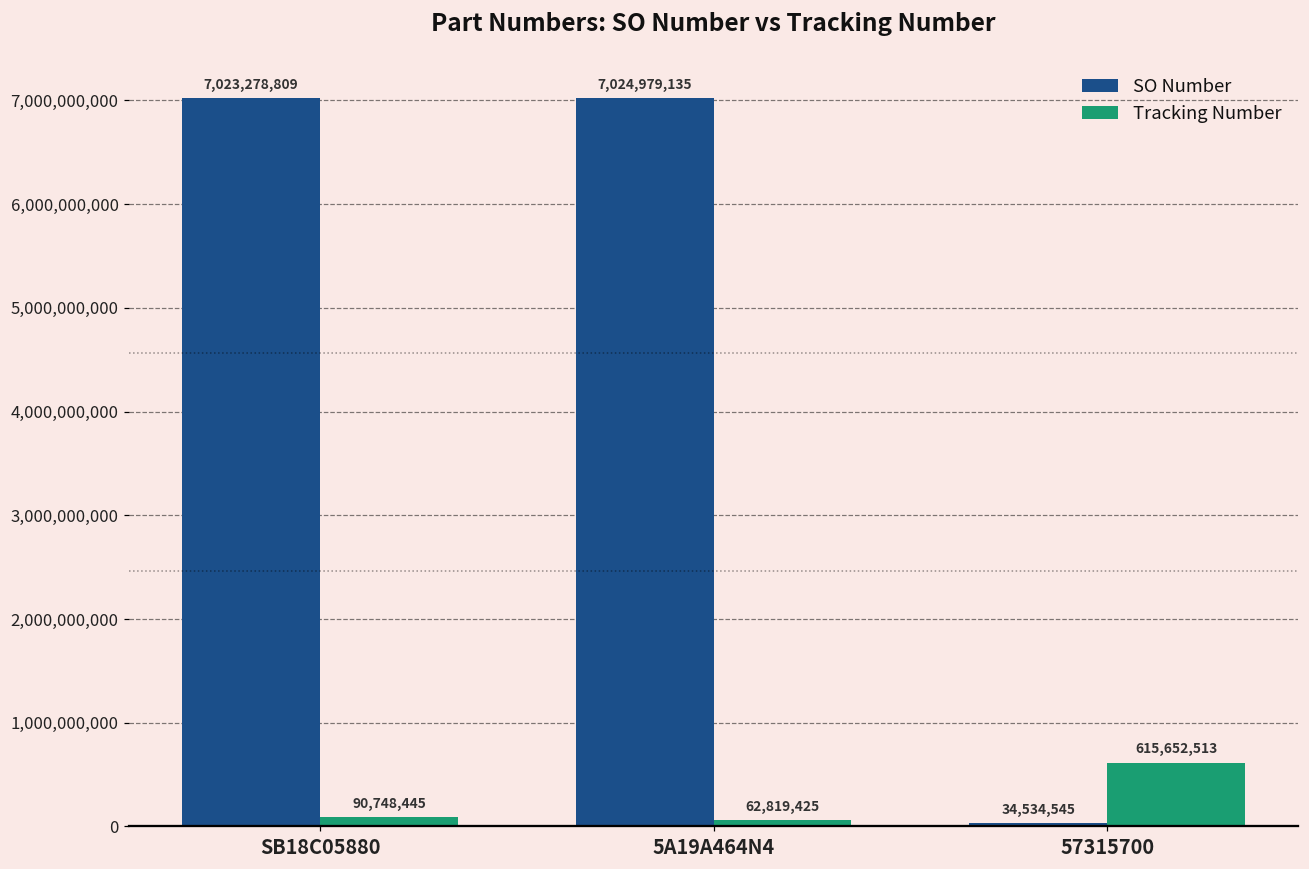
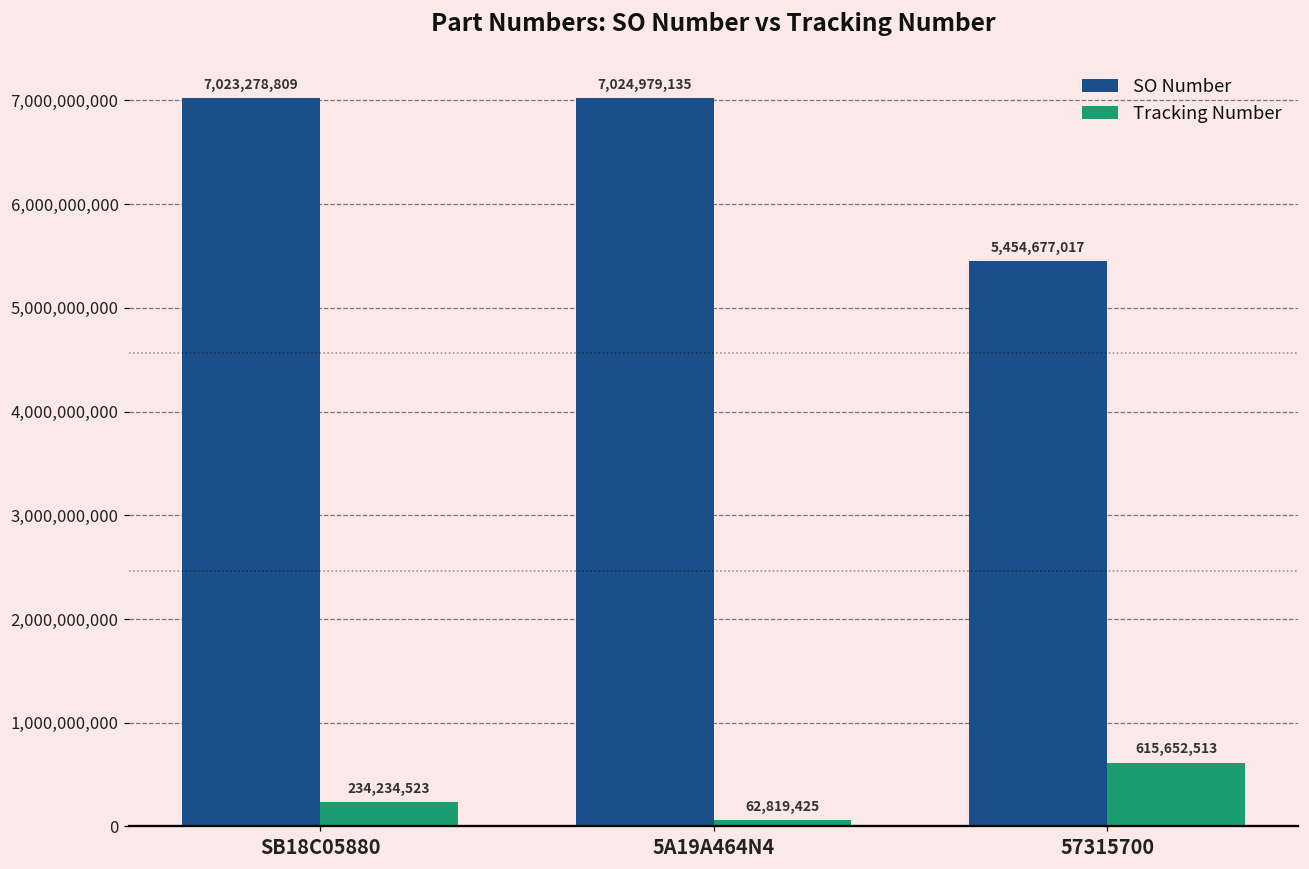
  {
    "SO Number": {
      "SB18C05880": "7,023,278,809",
      "5A19A464N4": "7,024,979,135",
-     "57315700": "34,534,545"
+     "57315700": "5,454,677,017"
    },
    "Tracking Number": {
-     "SB18C05880": "90,748,445",
+     "SB18C05880": "234,234,523",
      "5A19A464N4": "62,819,425",
      "57315700": "615,652,513"
    }
  }
